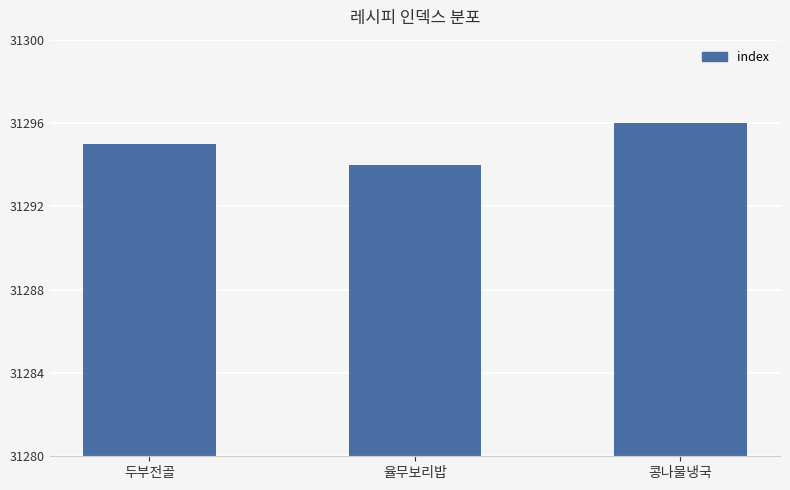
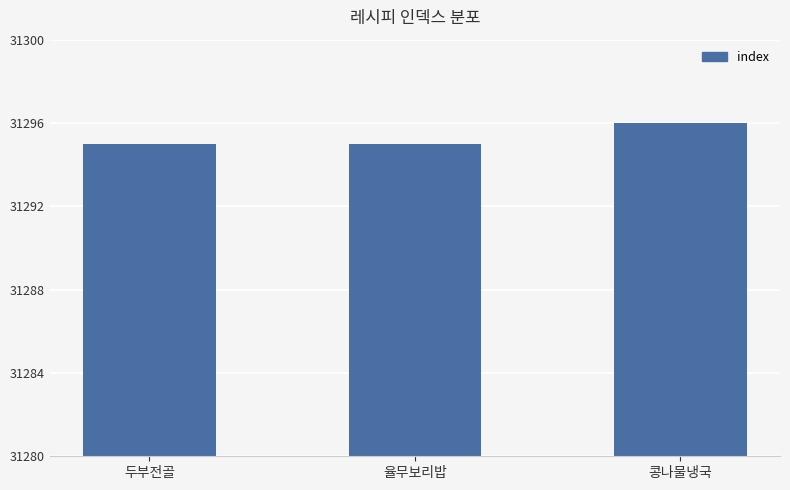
  {
    "두부전골": 31295,
-   "율무보리밥": 31294,
+   "율무보리밥": 31295,
    "콩나물냉국": 31296
  }
